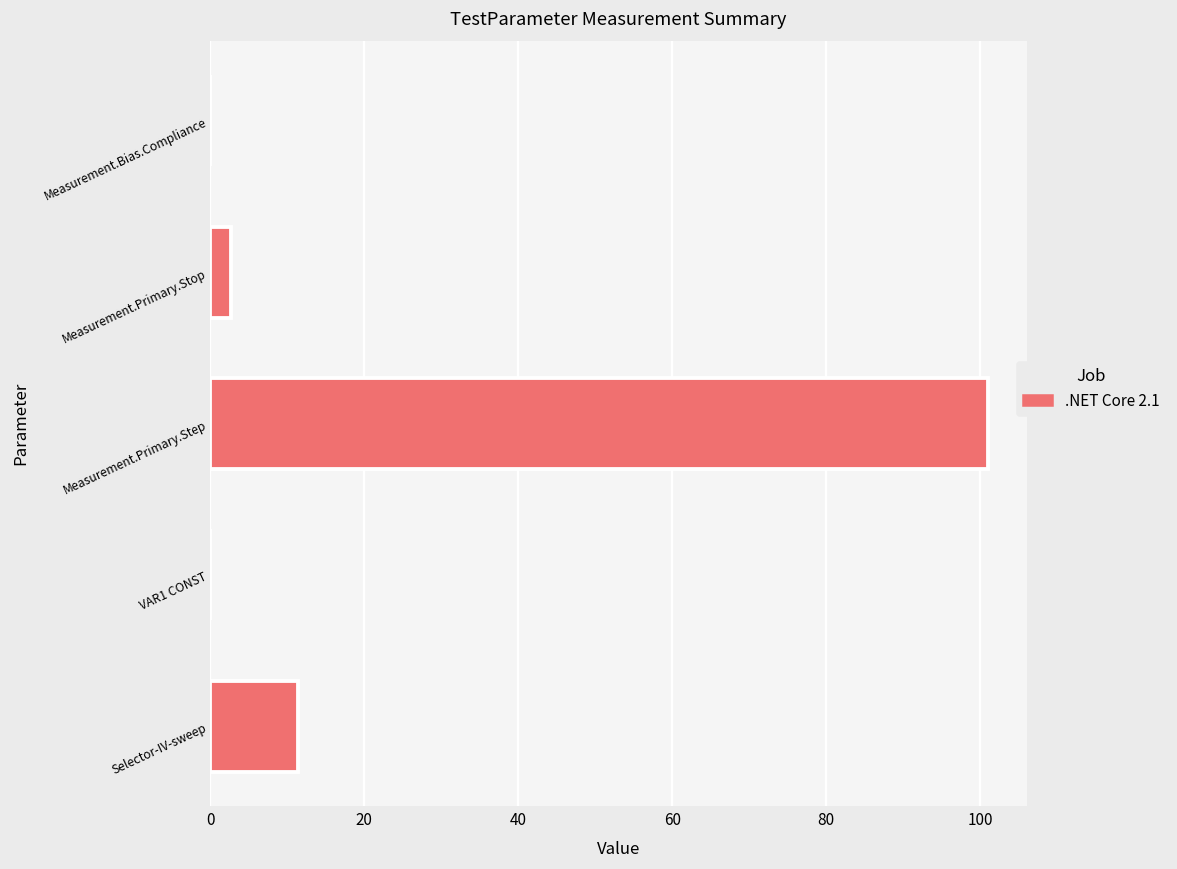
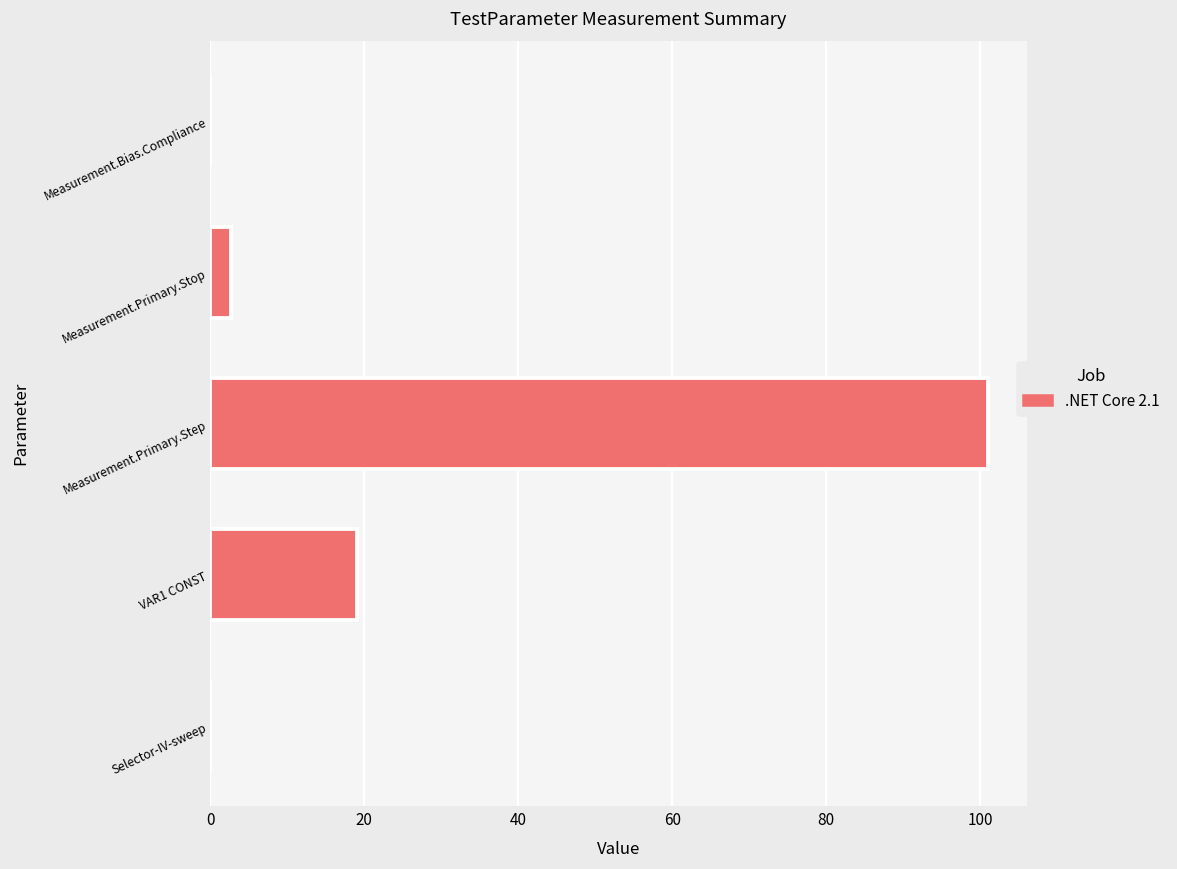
  {
    "Measurement.Primary.Stop": 3,
    "Measurement.Primary.Step": 101,
-   "VAR1 CONST": 0,
-   "Selector-IV-sweep": 11
+   "VAR1 CONST": 19,
+   "Selector-IV-sweep": 0
  }
